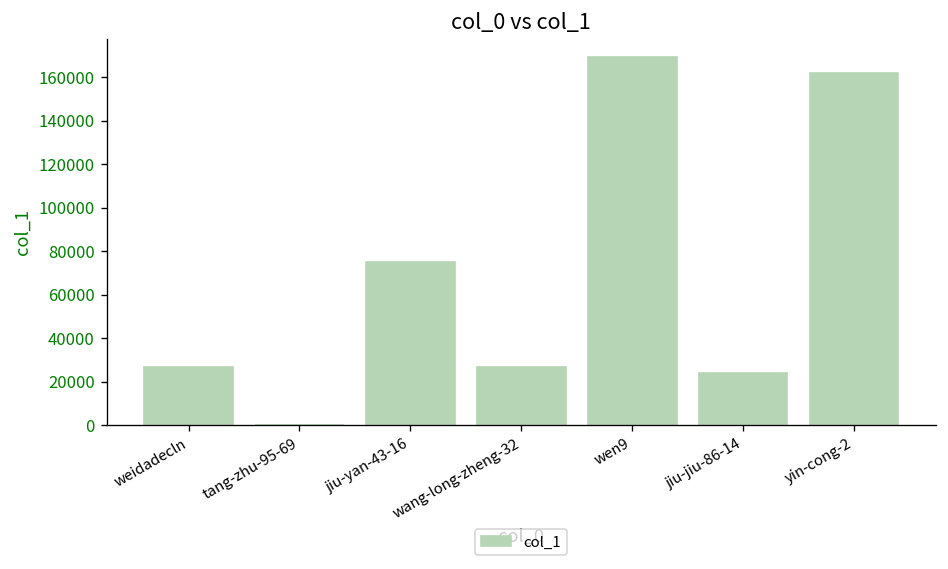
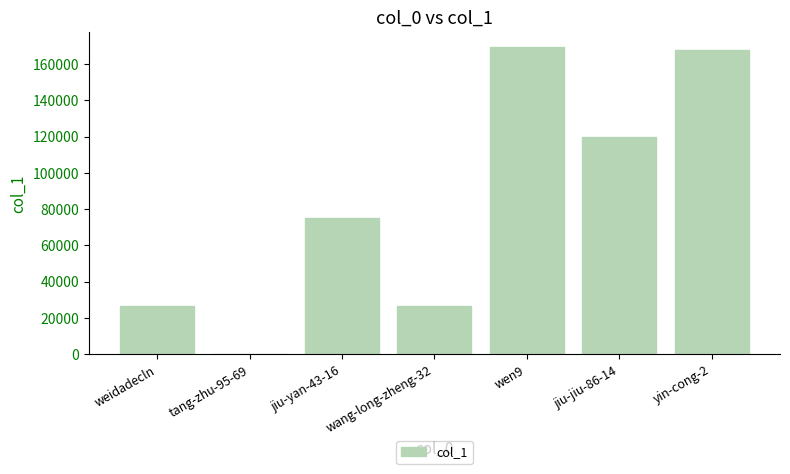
  {
    "weidadecln": 27000,
    "jiu-yan-43-16": 75000,
    "wang-long-zheng-32": 27000,
    "wen9": 169000,
-   "jiu-jiu-86-14": 24000,
-   "yin-cong-2": 162000
+   "jiu-jiu-86-14": 120000,
+   "yin-cong-2": 168000
  }
